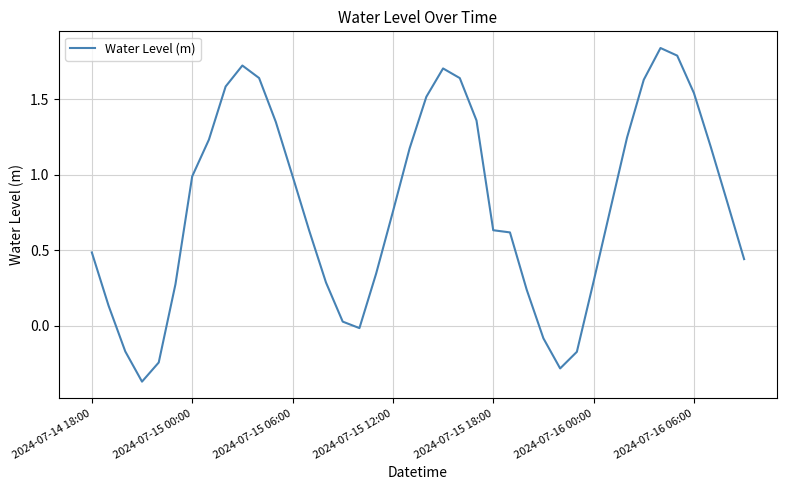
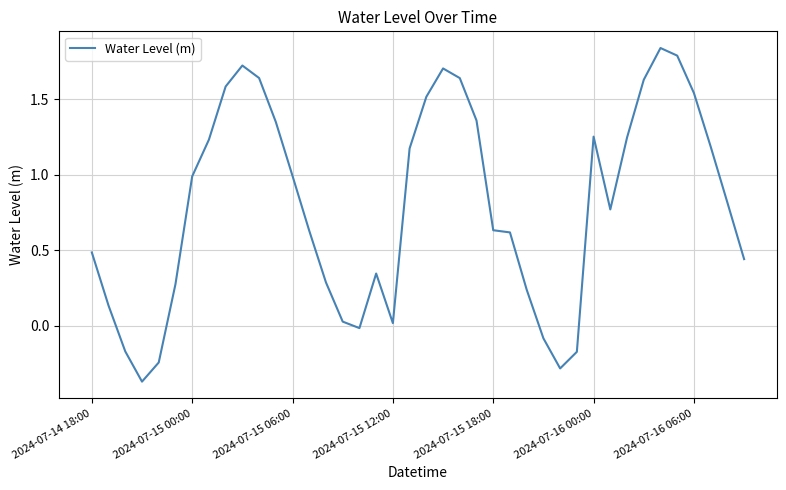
  {
    "2024-07-14 18:00": 0.49,
    "2024-07-15 00:00": 0.99,
    "2024-07-15 06:00": 0.99,
-   "2024-07-15 12:00": 0.76,
+   "2024-07-15 12:00": 0.02,
    "2024-07-15 18:00": 0.63,
-   "2024-07-16 00:00": 0.29,
+   "2024-07-16 00:00": 1.25,
    "2024-07-16 06:00": 1.54
  }
